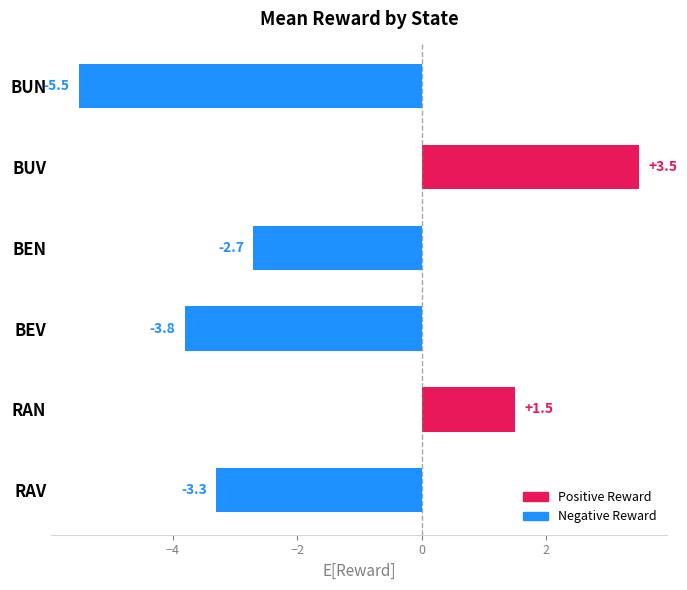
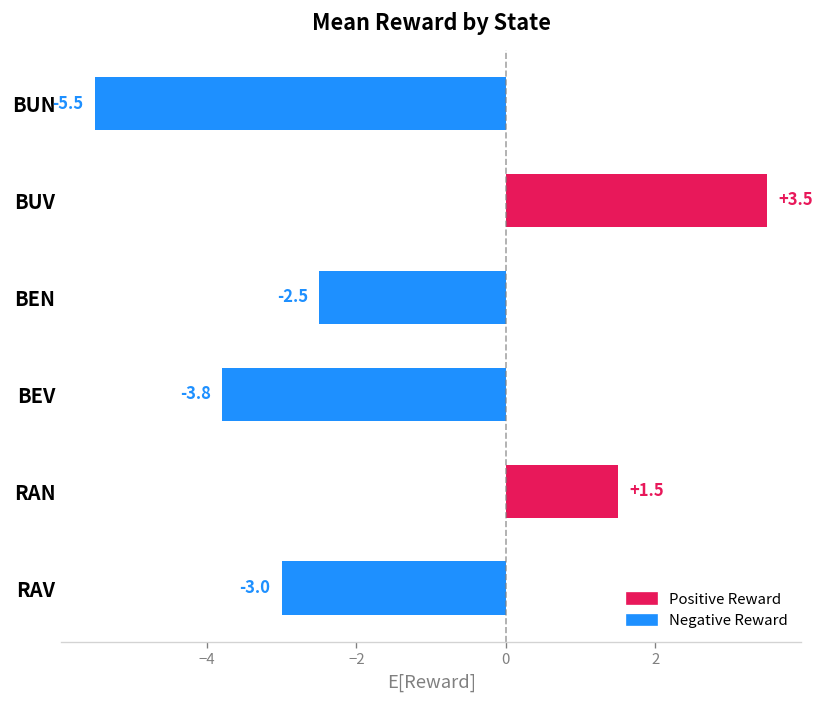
  {
    "BUN": "-5.5",
    "BUV": "+3.5",
-   "BEN": "-2.7",
+   "BEN": "-2.5",
    "BEV": "-3.8",
    "RAN": "+1.5",
-   "RAV": "-3.3"
+   "RAV": "-3.0"
  }
